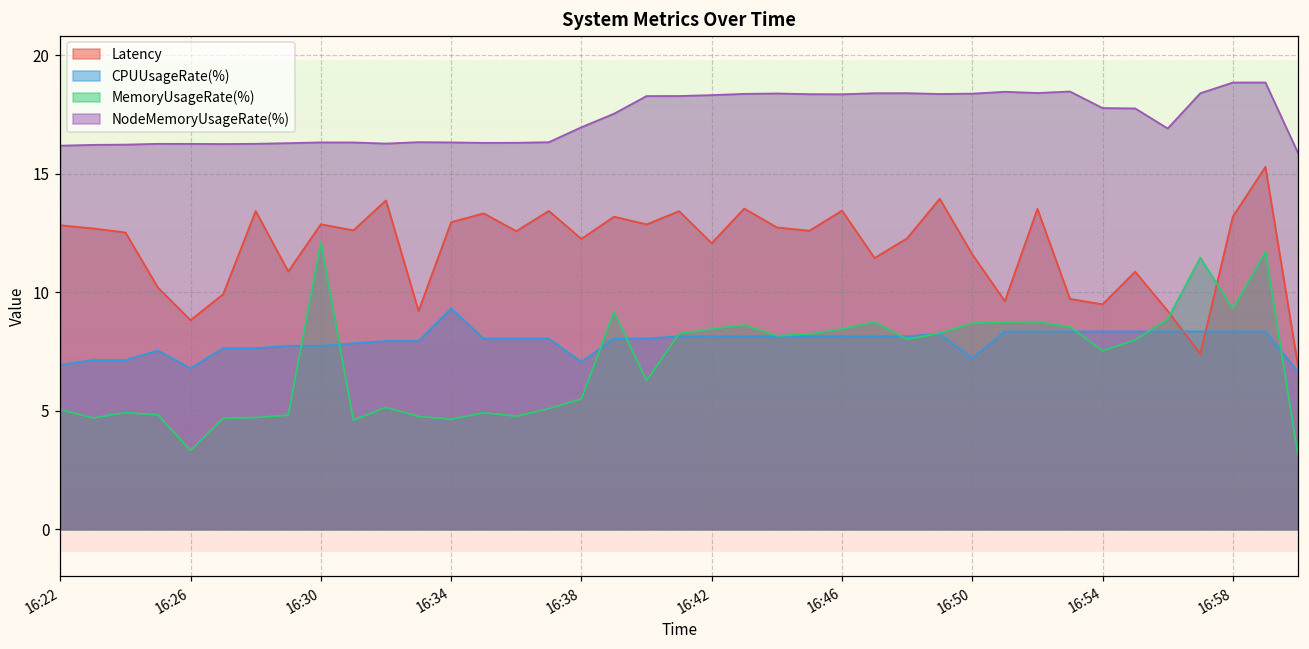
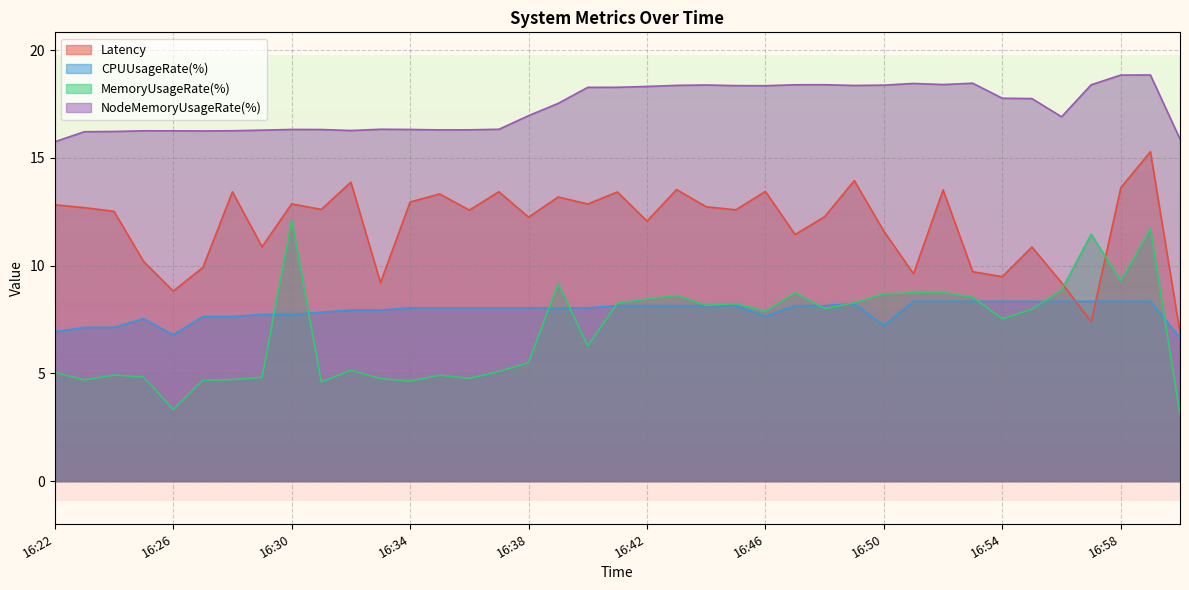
  {
    "Latency": {
      "16:22": 12.8,
      "16:26": 8.8,
      "16:30": 12.9,
      "16:34": 13.0,
      "16:38": 12.2,
      "16:42": 12.1,
      "16:46": 13.4,
      "16:50": 11.6,
      "16:54": 9.5,
-     "16:58": 13.2
+     "16:58": 13.6
    },
    "CPUUsageRate(%)": {
      "16:22": 6.9,
      "16:26": 6.8,
      "16:30": 7.7,
-     "16:34": 9.3,
-     "16:38": 7.1,
+     "16:34": 8.0,
+     "16:38": 8.0,
      "16:42": 8.1,
-     "16:46": 8.1,
+     "16:46": 7.7,
      "16:50": 7.2,
      "16:54": 8.3,
      "16:58": 8.3
    },
    "MemoryUsageRate(%)": {
      "16:22": 5.0,
      "16:26": 3.3,
      "16:30": 12.1,
      "16:34": 4.6,
      "16:38": 5.5,
      "16:42": 8.4,
-     "16:46": 8.4,
+     "16:46": 7.9,
      "16:50": 8.7,
      "16:54": 7.5,
      "16:58": 9.3
    },
    "NodeMemoryUsageRate(%)": {
-     "16:22": 16.2,
+     "16:22": 15.7,
      "16:26": 16.3,
      "16:30": 16.3,
      "16:34": 16.3,
      "16:38": 17.0,
      "16:42": 18.3,
      "16:46": 18.3,
      "16:50": 18.4,
      "16:54": 17.8,
      "16:58": 18.8
    }
  }
